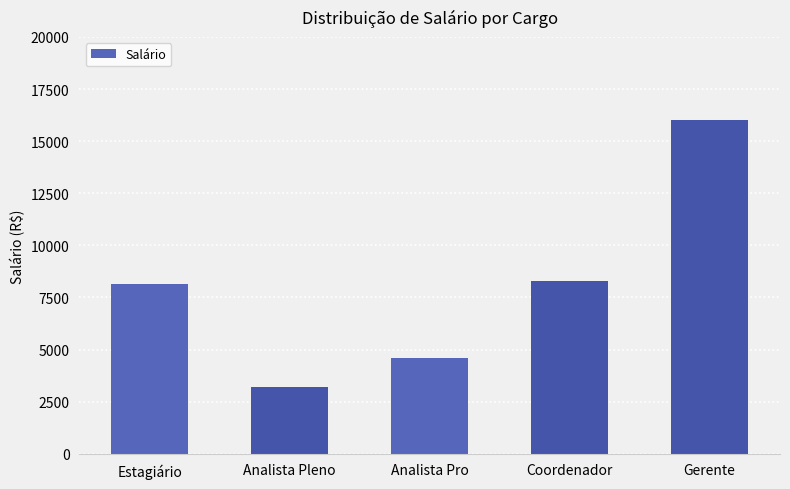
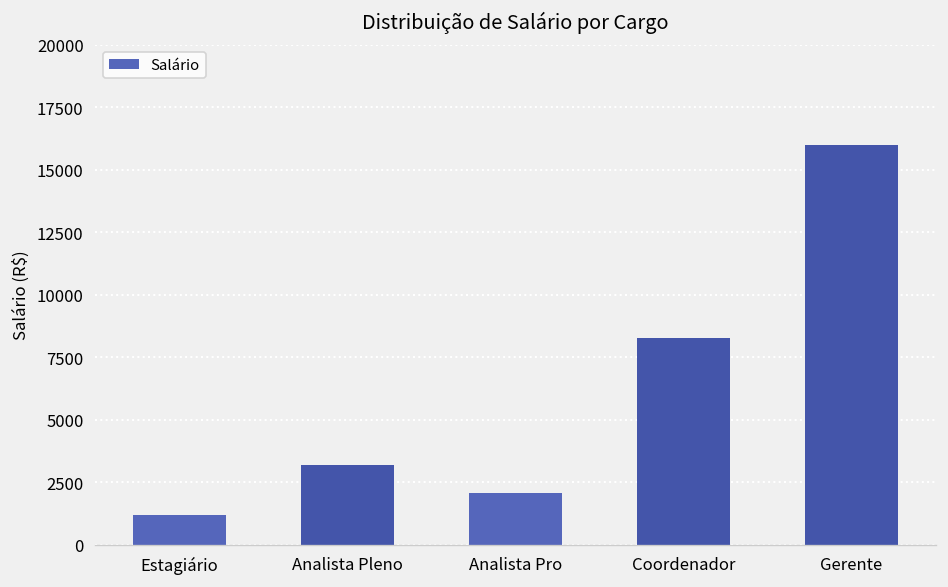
  {
-   "Estagiário": 8200,
+   "Estagiário": 1200,
    "Analista Pleno": 3200,
-   "Analista Pro": 4600,
+   "Analista Pro": 2100,
    "Coordenador": 8300,
    "Gerente": 16000
  }
